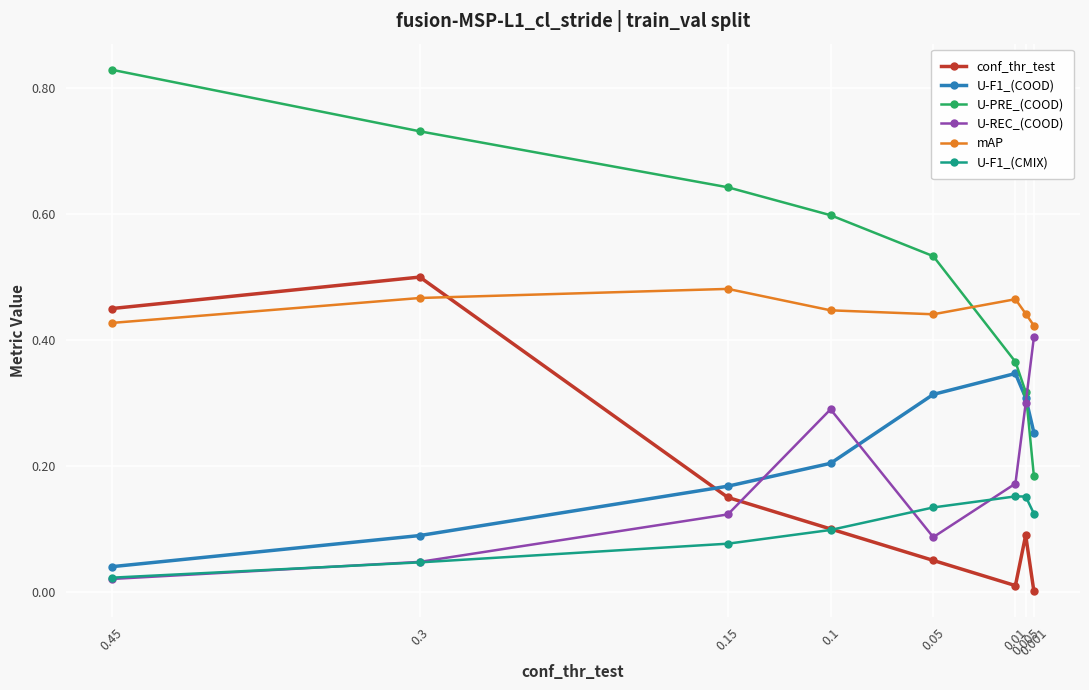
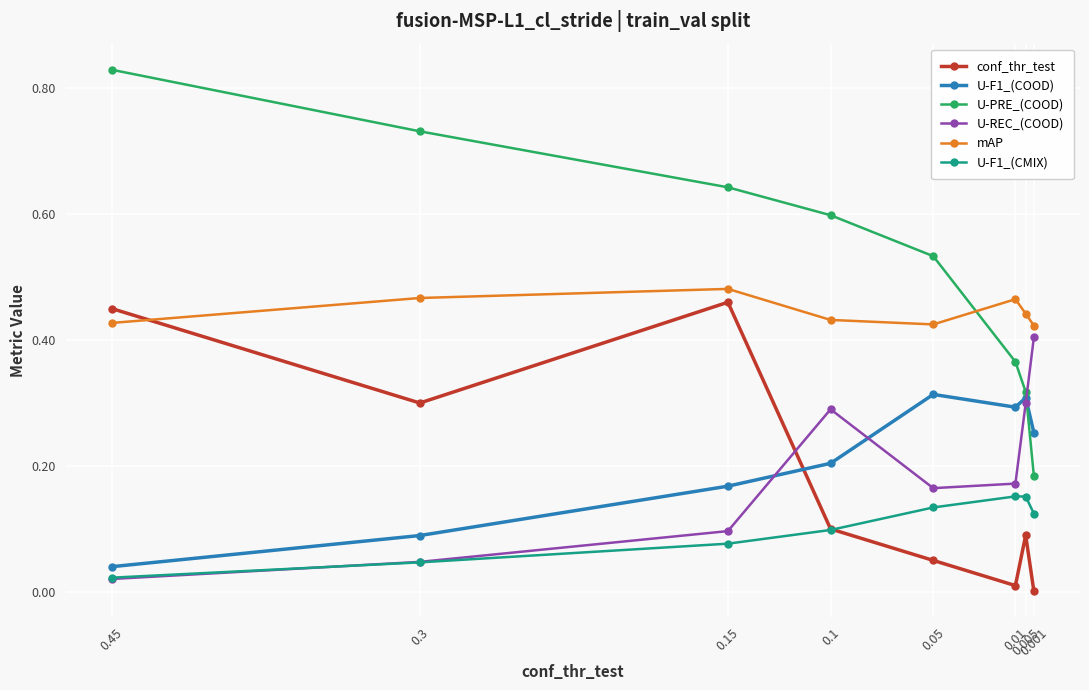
  {
    "conf_thr_test": {
      "0.45": 0.45,
-     "0.3": 0.5,
-     "0.15": 0.15,
+     "0.3": 0.3,
+     "0.15": 0.46,
      "0.05": 0.05,
      "0.01": 0.01,
      "0.005": 0.09,
      "0.001": 0.00
    },
    "U-F1_(COOD)": {
      "0.45": 0.04,
      "0.3": 0.09,
      "0.15": 0.17,
      "0.1": 0.20,
      "0.05": 0.31,
-     "0.01": 0.35,
+     "0.01": 0.29,
      "0.005": 0.31,
      "0.001": 0.25
    },
    "U-REC_(COOD)": {
-     "0.15": 0.12,
+     "0.15": 0.10,
      "0.1": 0.29,
-     "0.05": 0.09,
+     "0.05": 0.16,
      "0.01": 0.17,
      "0.005": 0.30,
      "0.001": 0.40
    },
    "mAP": {
      "0.45": 0.43,
      "0.3": 0.47,
      "0.15": 0.48,
-     "0.1": 0.45,
-     "0.05": 0.44,
+     "0.1": 0.43,
+     "0.05": 0.42,
      "0.01": 0.46,
      "0.005": 0.44,
      "0.001": 0.42
    }
  }
